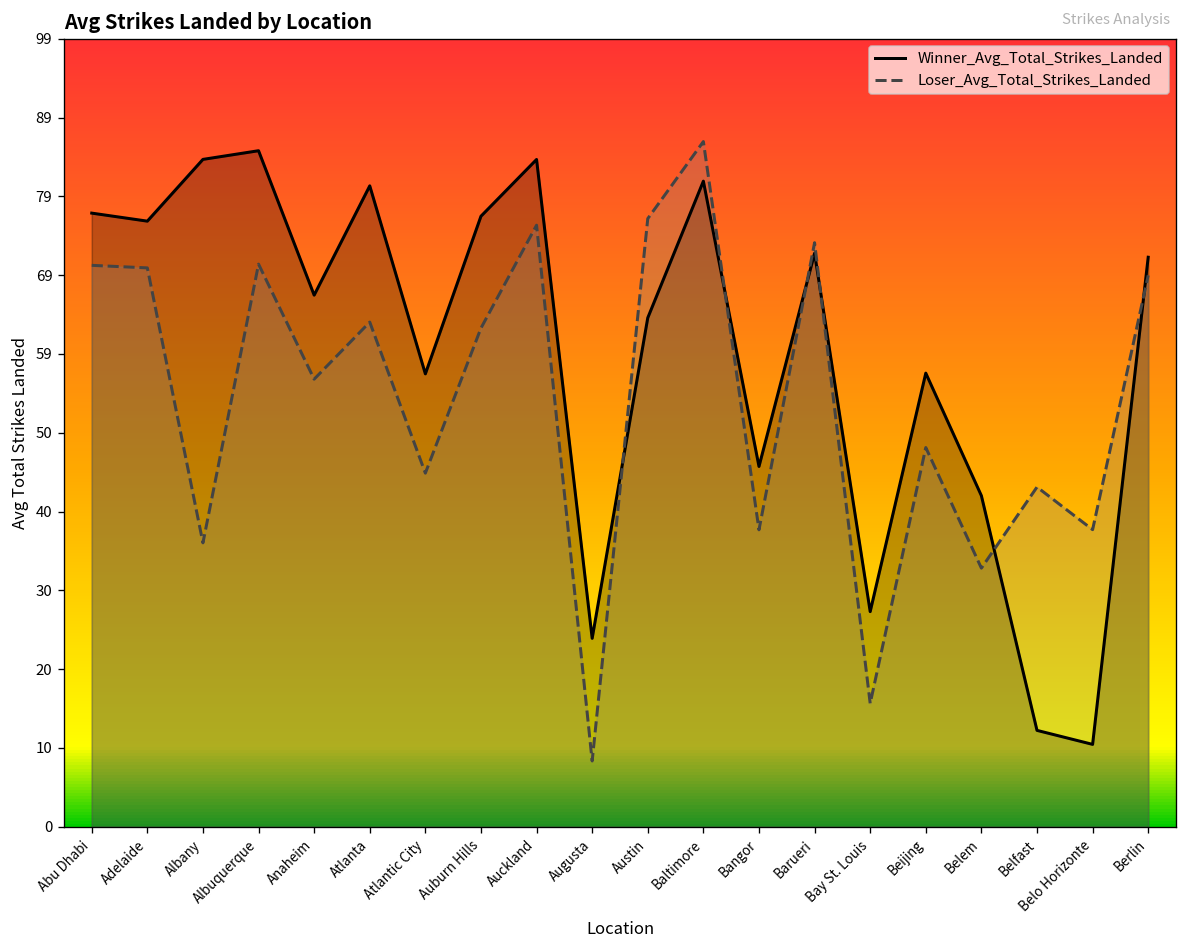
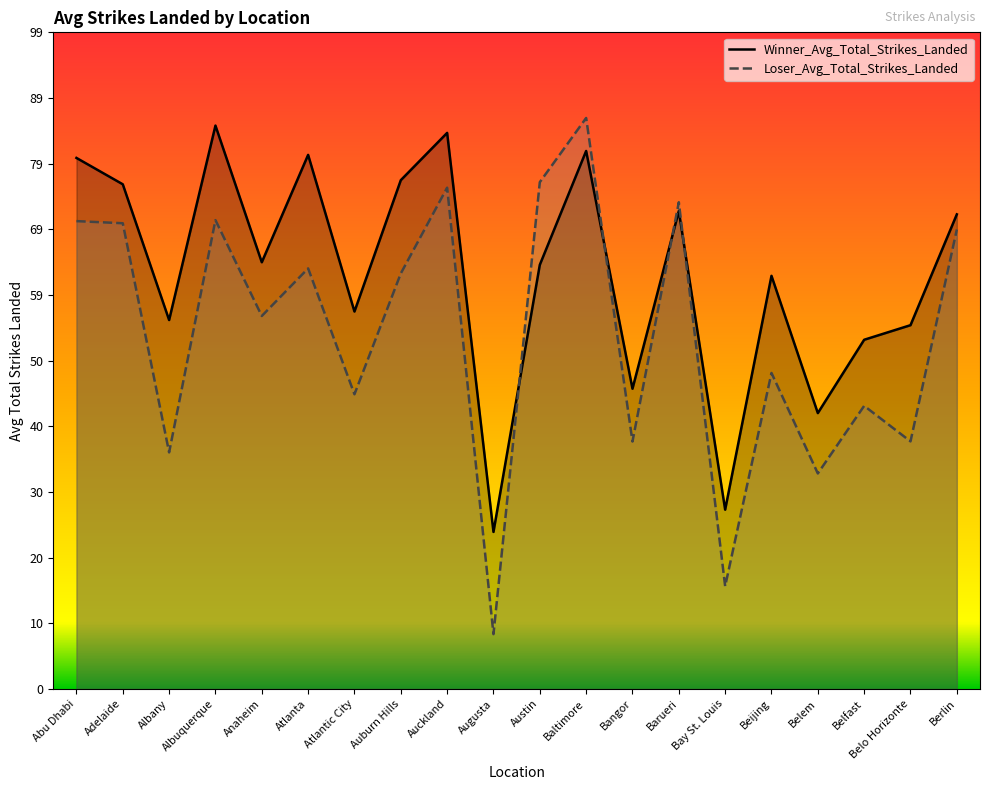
  {
    "Winner_Avg_Total_Strikes_Landed": {
-     "Abu Dhabi": 77,
+     "Abu Dhabi": 80,
      "Adelaide": 76,
-     "Albany": 84,
+     "Albany": 56,
      "Albuquerque": 85,
-     "Anaheim": 67,
+     "Anaheim": 64,
      "Atlanta": 81,
      "Atlantic City": 57,
      "Auburn Hills": 77,
      "Auckland": 84,
      "Augusta": 24,
      "Austin": 64,
      "Baltimore": 81,
      "Bangor": 45,
      "Barueri": 72,
      "Bay St. Louis": 27,
-     "Beijing": 57,
+     "Beijing": 62,
      "Belem": 42,
-     "Belfast": 12,
-     "Belo Horizonte": 10,
+     "Belfast": 53,
+     "Belo Horizonte": 55,
      "Berlin": 72
    },
    "Loser_Avg_Total_Strikes_Landed": {
      "Abu Dhabi": 71,
      "Adelaide": 70,
      "Albany": 36,
      "Albuquerque": 71,
      "Anaheim": 56,
      "Atlanta": 63,
      "Atlantic City": 44,
      "Auburn Hills": 63,
      "Auckland": 76,
      "Augusta": 8,
      "Austin": 77,
      "Baltimore": 86,
      "Bangor": 37,
      "Barueri": 73,
      "Bay St. Louis": 16,
      "Beijing": 48,
      "Belem": 33,
      "Belfast": 43,
      "Belo Horizonte": 37,
      "Berlin": 69
    }
  }
